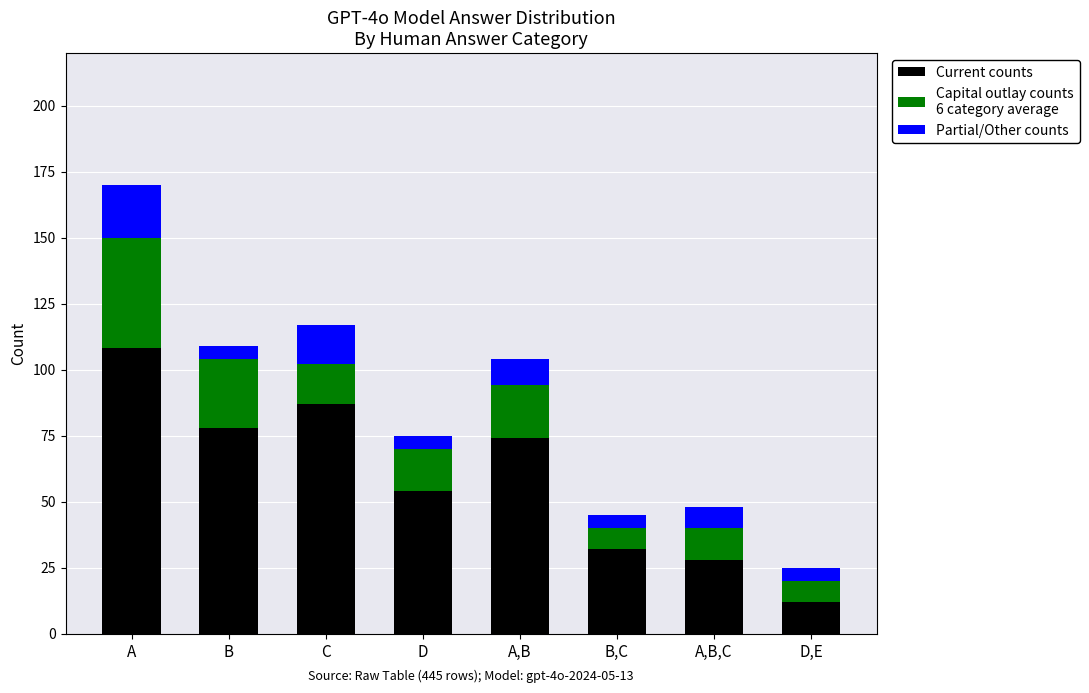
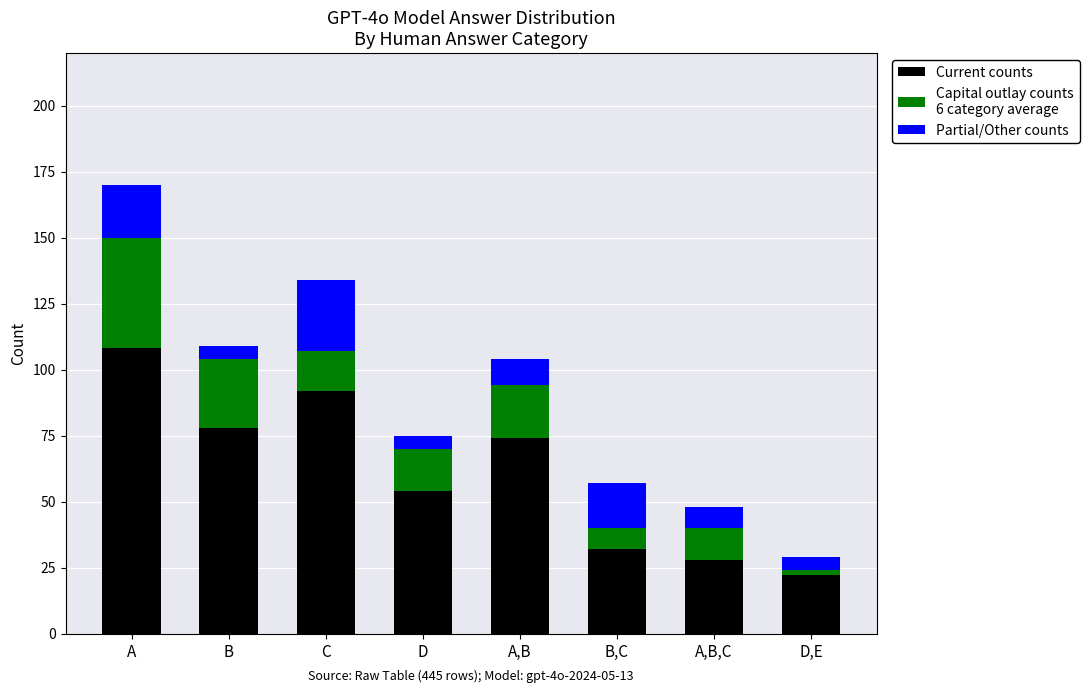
  {
    "Current counts": {
      "A": 108,
      "B": 78,
-     "C": 87,
+     "C": 92,
      "D": 54,
      "A,B": 74,
      "B,C": 32,
      "A,B,C": 28,
-     "D,E": 12
+     "D,E": 22
    },
    "Capital outlay counts 6 category average": {
      "A": 42,
      "B": 26,
      "C": 15,
      "D": 16,
      "A,B": 20,
      "B,C": 8,
      "A,B,C": 12,
-     "D,E": 8
+     "D,E": 2
    },
    "Partial/Other counts": {
      "A": 20,
      "B": 5,
-     "C": 15,
+     "C": 27,
      "D": 5,
      "A,B": 10,
-     "B,C": 5,
+     "B,C": 17,
      "A,B,C": 8,
      "D,E": 5
    }
  }
